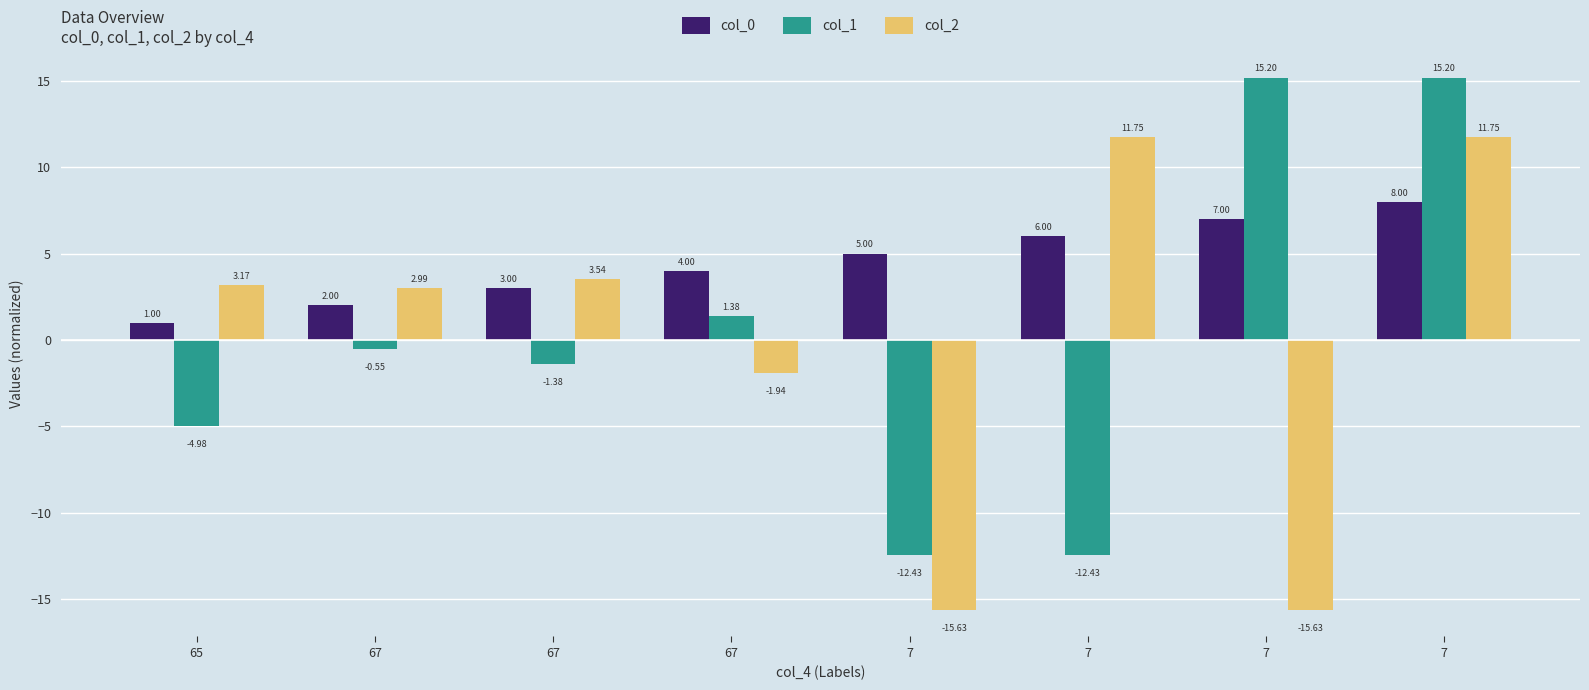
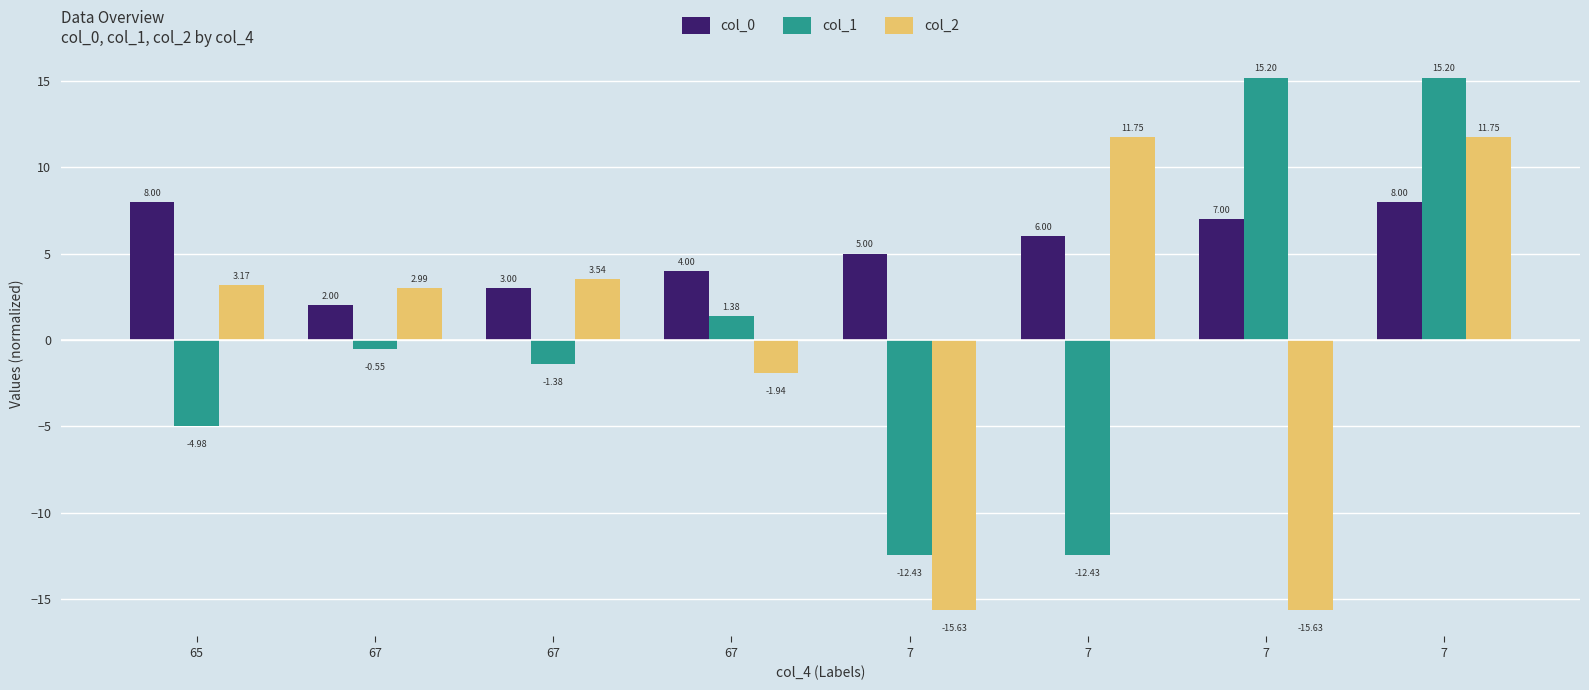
  {
    "col_0": {
-     "65": 1.00
+     "65": 8.00
    },
    "col_1": {
      "65": -4.98
    },
    "col_2": {
      "65": 3.17
    }
  }
